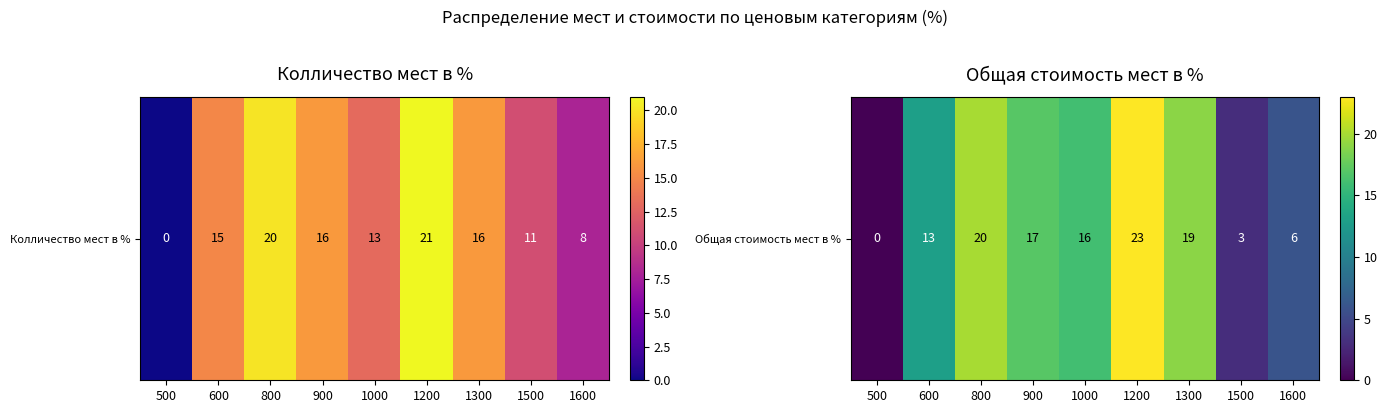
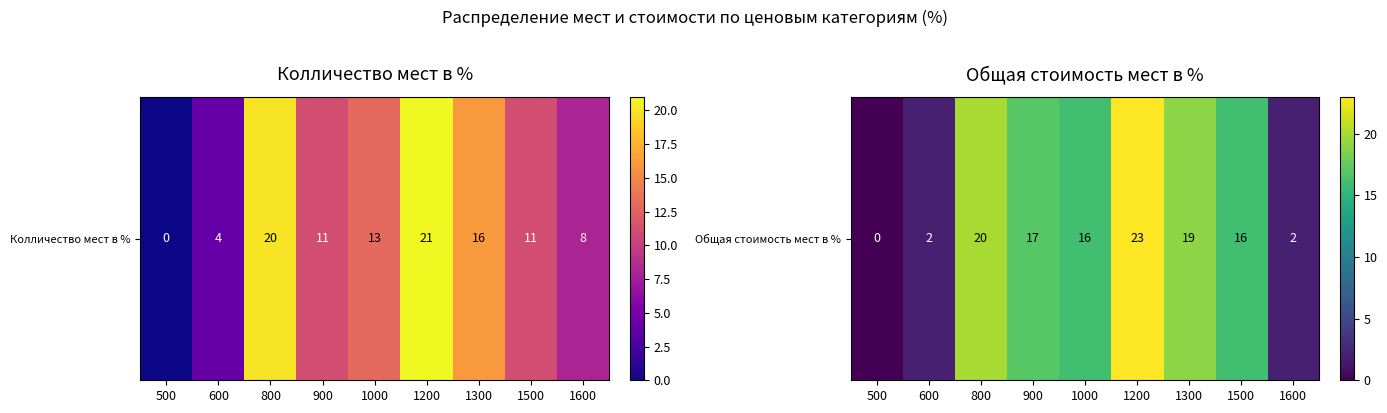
  {
    "Колличество мест в %": {
      "Колличество мест в %": {
        "500": 0,
-       "600": 15,
+       "600": 4,
        "800": 20,
-       "900": 16,
+       "900": 11,
        "1000": 13,
        "1200": 21,
        "1300": 16,
        "1500": 11,
        "1600": 8
      }
    },
    "Общая стоимость мест в %": {
      "Общая стоимость мест в %": {
        "500": 0,
-       "600": 13,
+       "600": 2,
        "800": 20,
        "900": 17,
        "1000": 16,
        "1200": 23,
        "1300": 19,
-       "1500": 3,
-       "1600": 6
+       "1500": 16,
+       "1600": 2
      }
    }
  }
